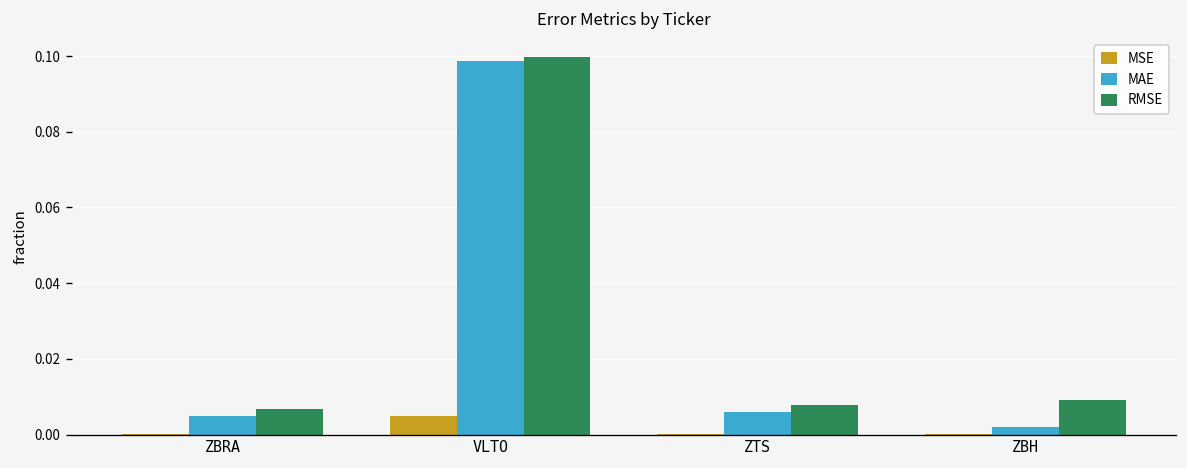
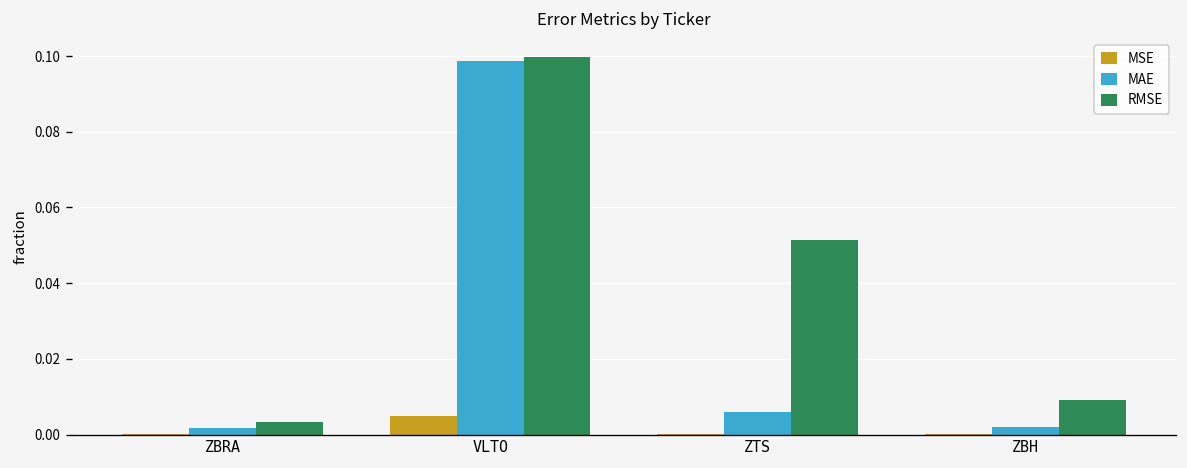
  {
    "MSE": {
      "VLTO": 0.005
    },
    "MAE": {
-     "ZBRA": 0.005,
+     "ZBRA": 0.002,
      "VLTO": 0.099,
      "ZTS": 0.006,
      "ZBH": 0.002
    },
    "RMSE": {
-     "ZBRA": 0.007,
+     "ZBRA": 0.003,
      "VLTO": 0.100,
-     "ZTS": 0.008,
+     "ZTS": 0.051,
      "ZBH": 0.009
    }
  }
